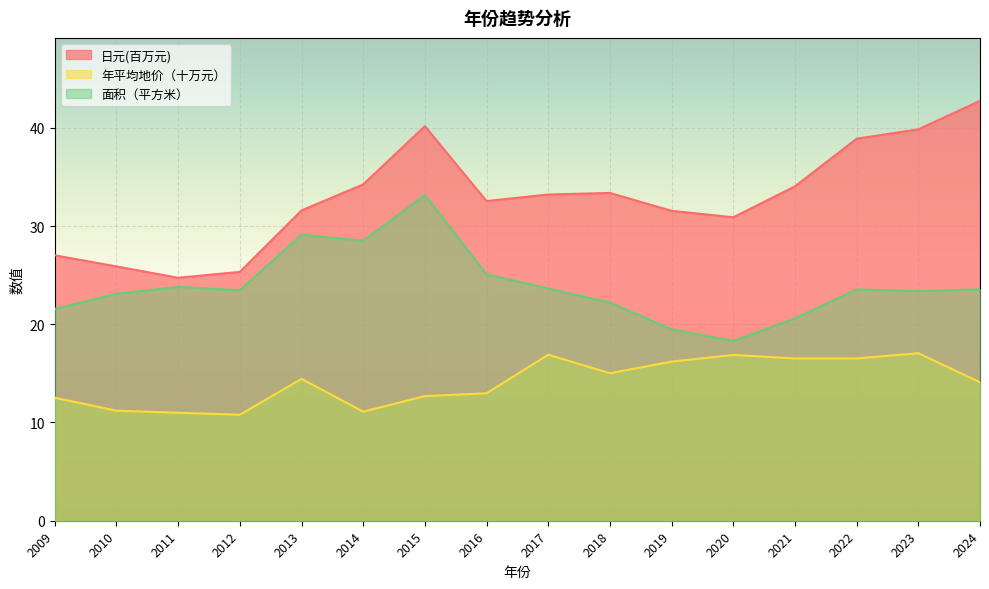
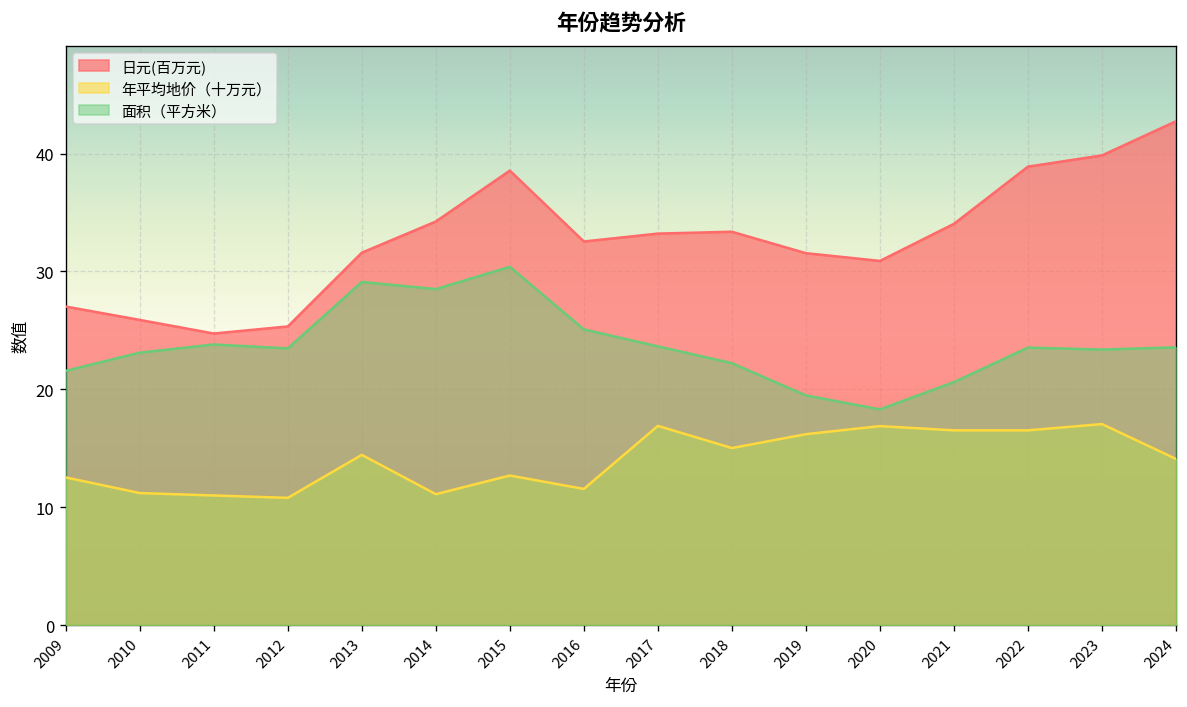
  {
    "日元(百万元)": {
      "2009": 27,
      "2010": 26,
      "2011": 25,
      "2012": 25,
      "2013": 32,
      "2014": 34,
-     "2015": 40,
+     "2015": 39,
      "2016": 33,
      "2017": 33,
      "2018": 33,
      "2019": 32,
      "2020": 31,
      "2021": 34,
      "2022": 39,
      "2023": 40,
      "2024": 43
    },
    "年平均地价（十万元）": {
      "2009": 13,
      "2010": 11,
      "2011": 11,
      "2012": 11,
      "2013": 14,
      "2014": 11,
      "2015": 13,
-     "2016": 13,
+     "2016": 12,
      "2017": 17,
      "2018": 15,
      "2019": 16,
      "2020": 17,
      "2021": 17,
      "2022": 17,
      "2023": 17,
      "2024": 14
    },
    "面积（平方米）": {
      "2009": 22,
      "2010": 23,
      "2011": 24,
      "2012": 23,
      "2013": 29,
      "2014": 29,
-     "2015": 33,
+     "2015": 30,
      "2016": 25,
      "2017": 24,
      "2018": 22,
      "2019": 19,
      "2020": 18,
      "2021": 21,
      "2022": 24,
      "2023": 23,
      "2024": 24
    }
  }
